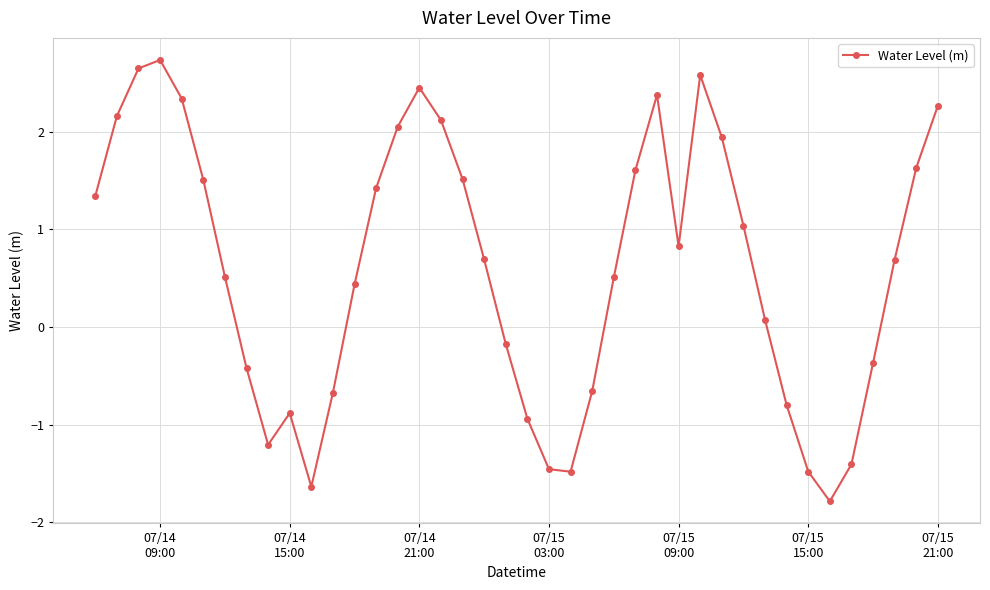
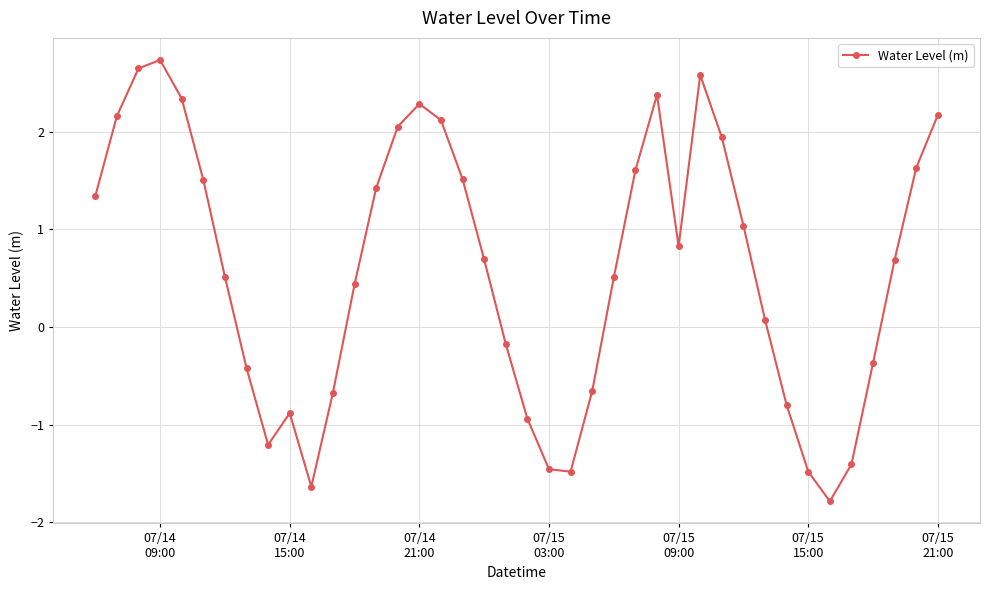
  {
    "07/14 09:00": 2.7,
    "07/14 15:00": -0.9,
-   "07/14 21:00": 2.5,
+   "07/14 21:00": 2.3,
    "07/15 03:00": -1.5,
    "07/15 09:00": 0.8,
    "07/15 15:00": -1.5,
-   "07/15 21:00": 2.3
+   "07/15 21:00": 2.2
  }
